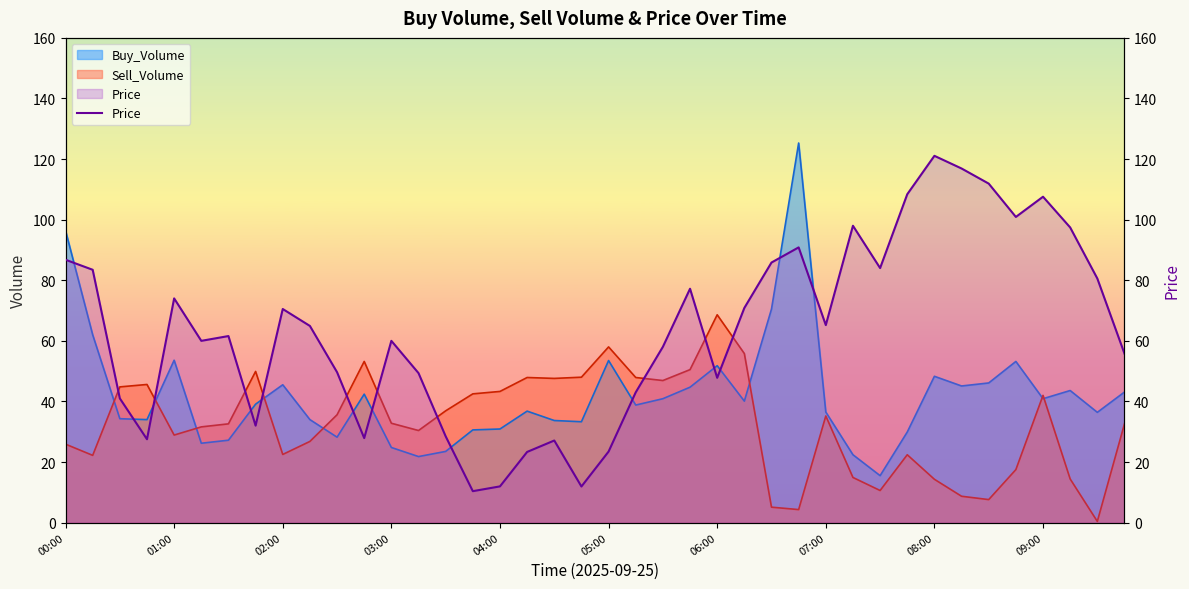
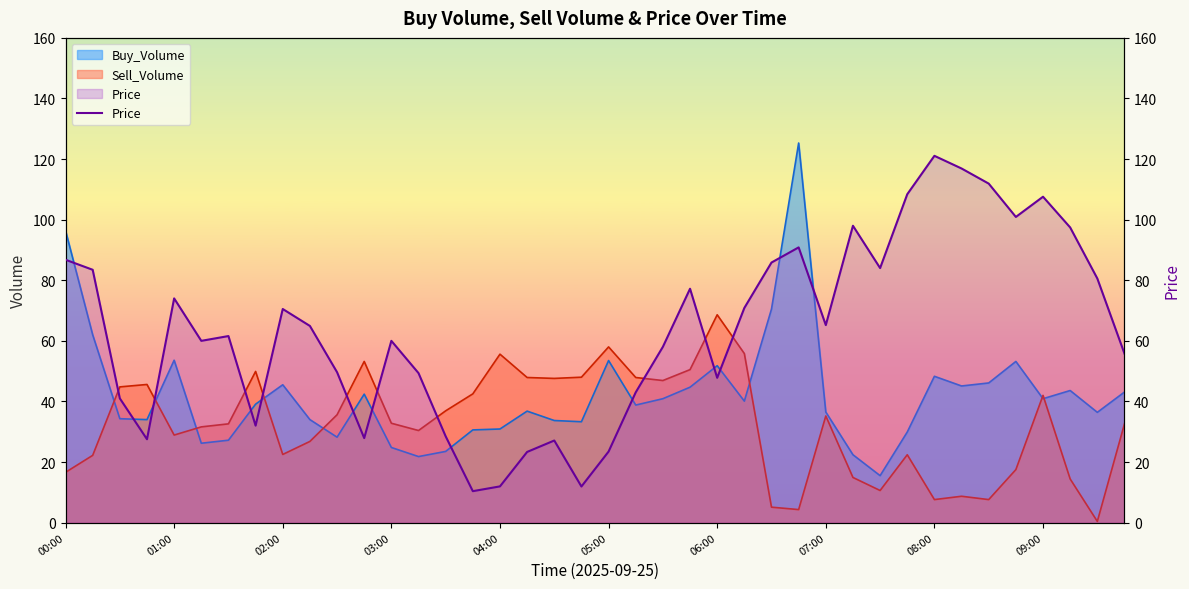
  {
    "Buy_Volume": {
      "00:00": 96,
      "01:00": 54,
      "02:00": 46,
      "03:00": 25,
      "04:00": 31,
      "05:00": 54,
      "06:00": 52,
      "07:00": 37,
      "08:00": 48,
      "09:00": 41
    },
    "Sell_Volume": {
-     "00:00": 26,
+     "00:00": 17,
      "01:00": 29,
      "02:00": 23,
      "03:00": 33,
-     "04:00": 43,
+     "04:00": 56,
      "05:00": 58,
      "06:00": 69,
      "07:00": 35,
-     "08:00": 14,
+     "08:00": 8,
      "09:00": 42
    }
  }
